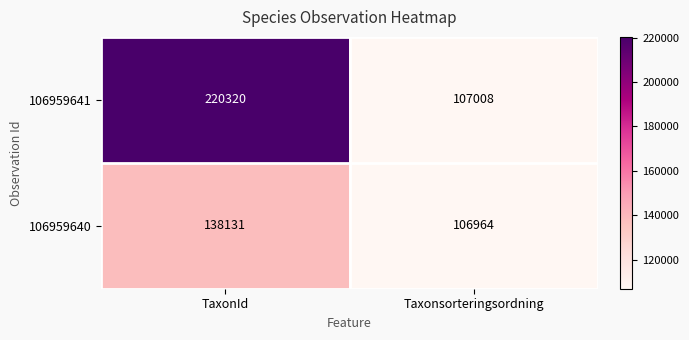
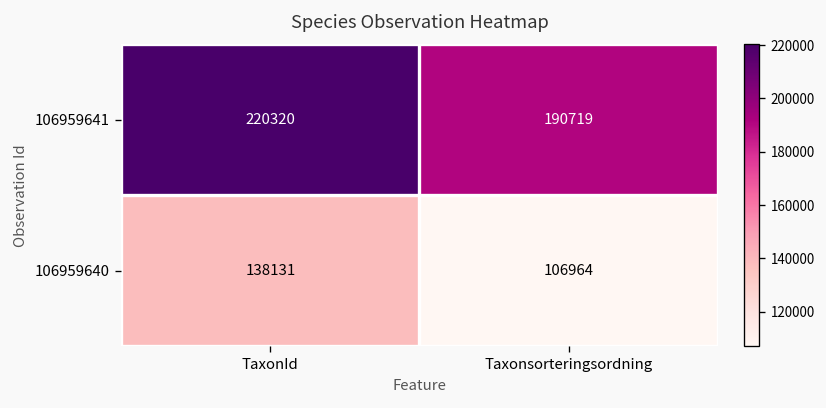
  {
    "106959641": {
      "TaxonId": 220320,
-     "Taxonsorteringsordning": 107008
+     "Taxonsorteringsordning": 190719
    },
    "106959640": {
      "TaxonId": 138131,
      "Taxonsorteringsordning": 106964
    }
  }
